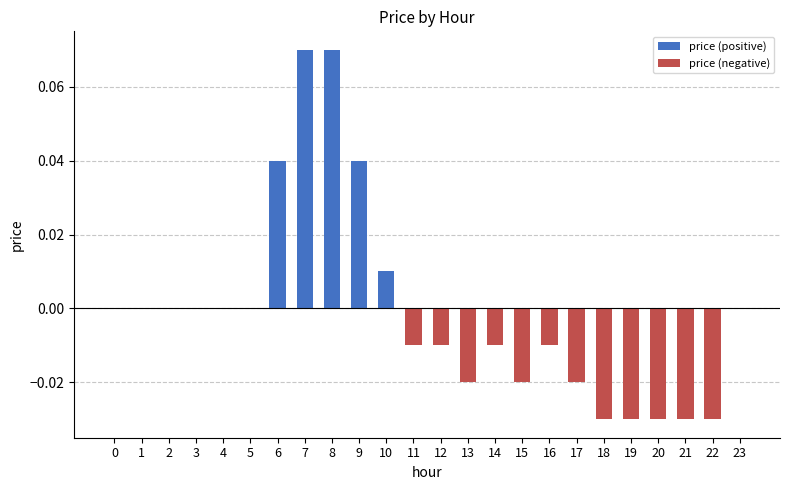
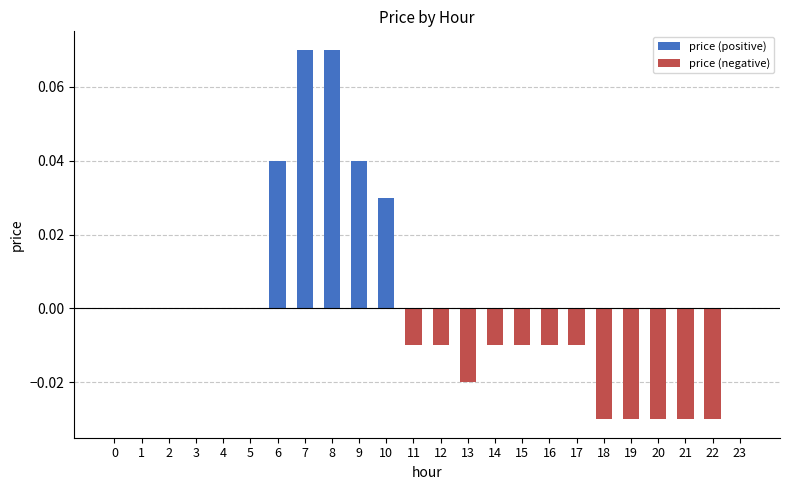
  {
    "price (positive)": {
      "0": 0.00,
      "1": 0.00,
      "2": 0.00,
      "3": 0.00,
      "4": 0.00,
      "5": 0.00,
      "6": 0.04,
      "7": 0.07,
      "8": 0.07,
      "9": 0.04,
-     "10": 0.01,
+     "10": 0.03,
      "11": 0.00,
      "12": 0.00,
      "13": 0.00,
      "14": 0.00,
      "15": 0.00,
      "16": 0.00,
      "17": 0.00,
      "18": 0.00,
      "19": 0.00,
      "20": 0.00,
      "21": 0.00,
      "22": 0.00,
      "23": 0.00
    },
    "price (negative)": {
      "0": 0.00,
      "1": 0.00,
      "2": 0.00,
      "3": 0.00,
      "4": 0.00,
      "5": 0.00,
      "6": 0.00,
      "7": 0.00,
      "8": 0.00,
      "9": 0.00,
      "10": 0.00,
      "11": -0.01,
      "12": -0.01,
      "13": -0.02,
      "14": -0.01,
-     "15": -0.02,
+     "15": -0.01,
      "16": -0.01,
-     "17": -0.02,
+     "17": -0.01,
      "18": -0.03,
      "19": -0.03,
      "20": -0.03,
      "21": -0.03,
      "22": -0.03,
      "23": 0.00
    }
  }
